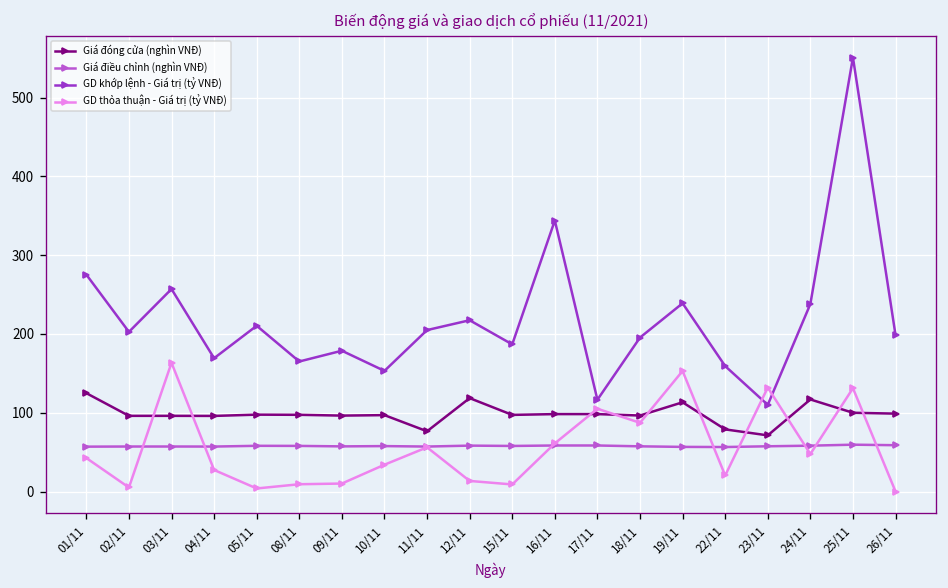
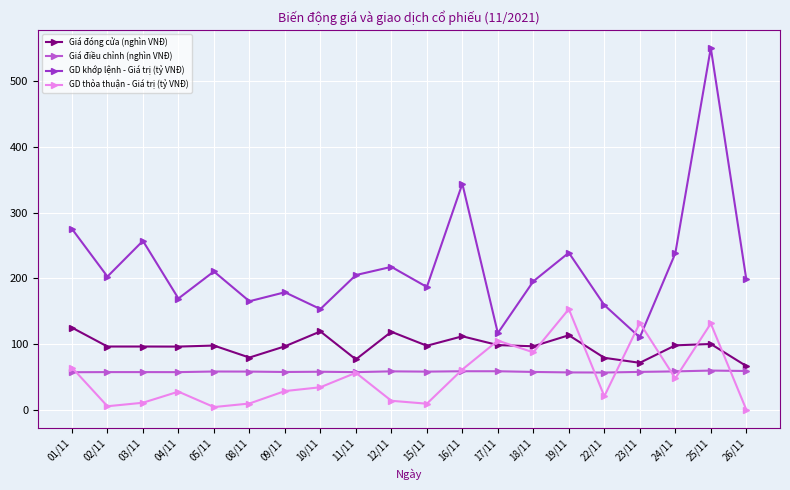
  {
    "Giá đóng cửa (nghìn VNĐ)": {
      "01/11": 120,
      "02/11": 100,
      "03/11": 100,
      "04/11": 100,
      "05/11": 100,
-     "08/11": 100,
+     "08/11": 80,
      "09/11": 100,
-     "10/11": 100,
+     "10/11": 120,
      "11/11": 80,
      "12/11": 120,
      "15/11": 100,
-     "16/11": 100,
+     "16/11": 110,
      "17/11": 100,
      "18/11": 100,
      "19/11": 110,
      "22/11": 80,
      "23/11": 70,
-     "24/11": 120,
+     "24/11": 100,
      "25/11": 100,
-     "26/11": 100
+     "26/11": 70
    },
    "GD thỏa thuận - Giá trị (tỷ VNĐ)": {
-     "01/11": 40,
+     "01/11": 60,
      "02/11": 10,
-     "03/11": 160,
+     "03/11": 10,
      "04/11": 30,
      "05/11": 0,
      "08/11": 10,
-     "09/11": 10,
+     "09/11": 30,
      "10/11": 30,
      "12/11": 10,
      "15/11": 10,
      "17/11": 110,
      "18/11": 90,
      "19/11": 150,
      "22/11": 20,
      "23/11": 130,
      "24/11": 50,
      "25/11": 130,
      "26/11": 0
    }
  }
